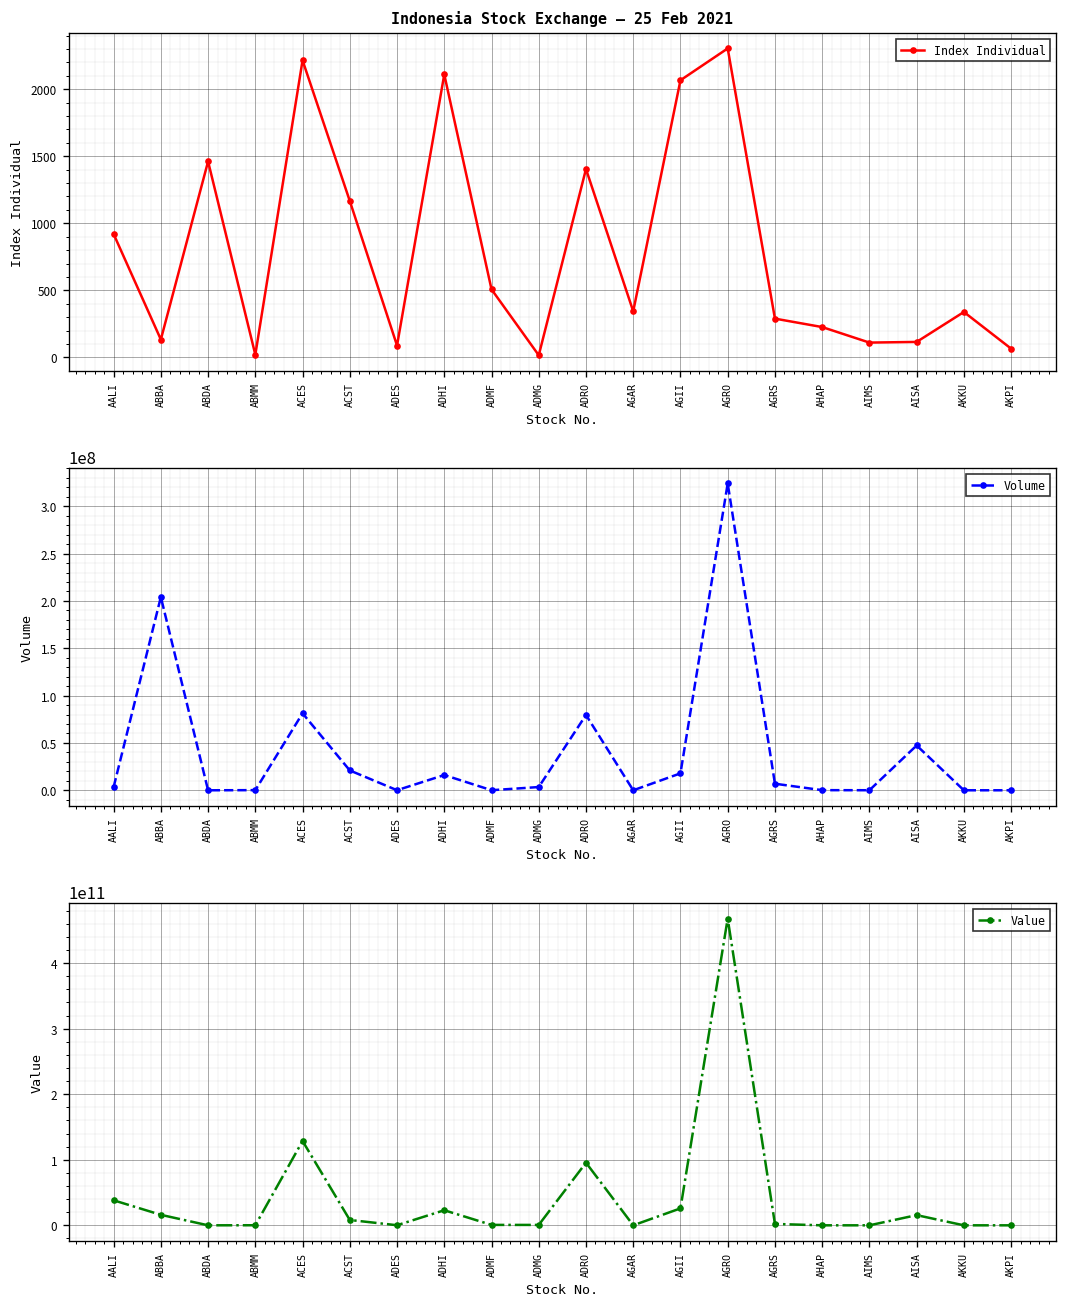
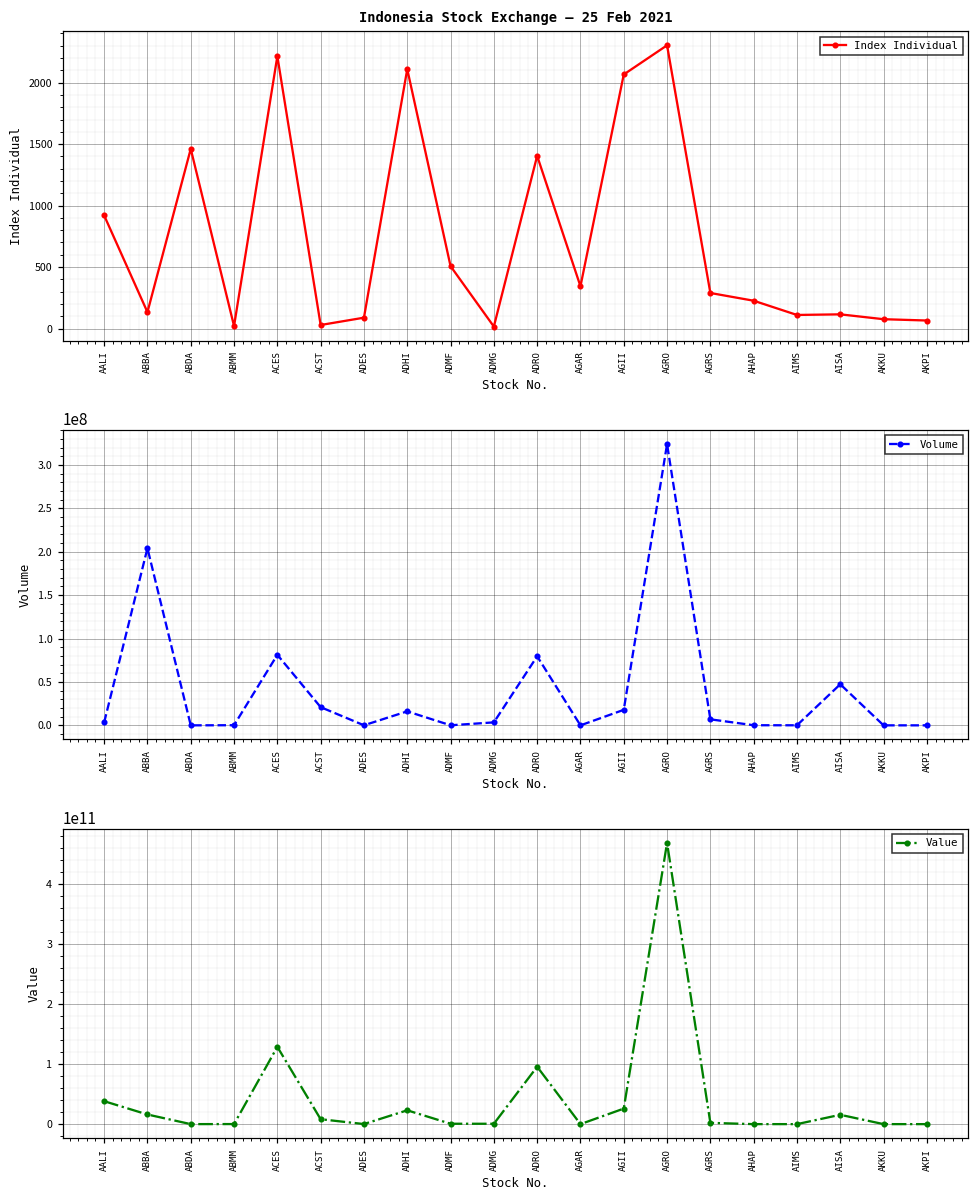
  {
    "Indonesia Stock Exchange — 25 Feb 2021": {
      "AALI": 920,
      "ABBA": 130,
      "ABDA": 1460,
      "ABMM": 20,
      "ACES": 2210,
-     "ACST": 1170,
+     "ACST": 30,
      "ADES": 90,
      "ADHI": 2110,
      "ADMF": 510,
      "ADMG": 20,
      "ADRO": 1400,
      "AGAR": 340,
      "AGII": 2070,
      "AGRO": 2300,
      "AGRS": 290,
      "AHAP": 230,
      "AIMS": 110,
      "AISA": 120,
-     "AKKU": 340,
+     "AKKU": 80,
      "AKPI": 70
    }
  }
